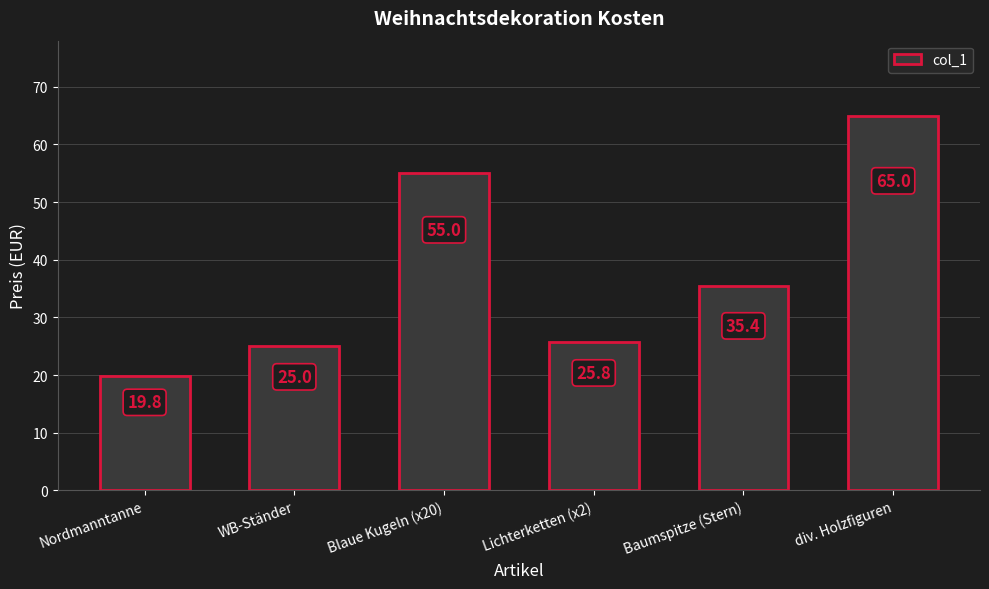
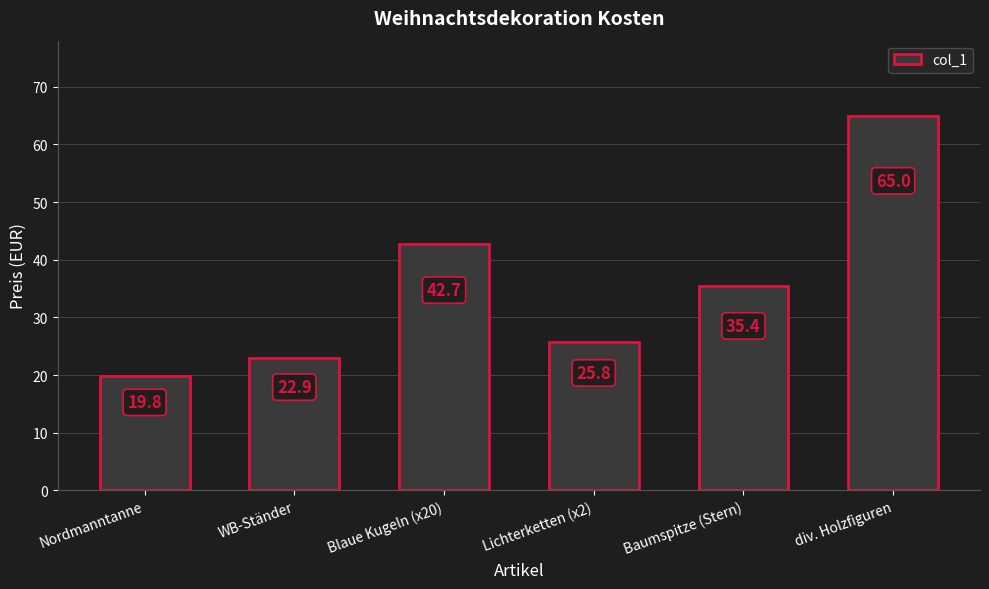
  {
-   "WB-Ständer": 25.0,
-   "Blaue Kugeln (x20)": 55.0
+   "WB-Ständer": 22.9,
+   "Blaue Kugeln (x20)": 42.7
  }
